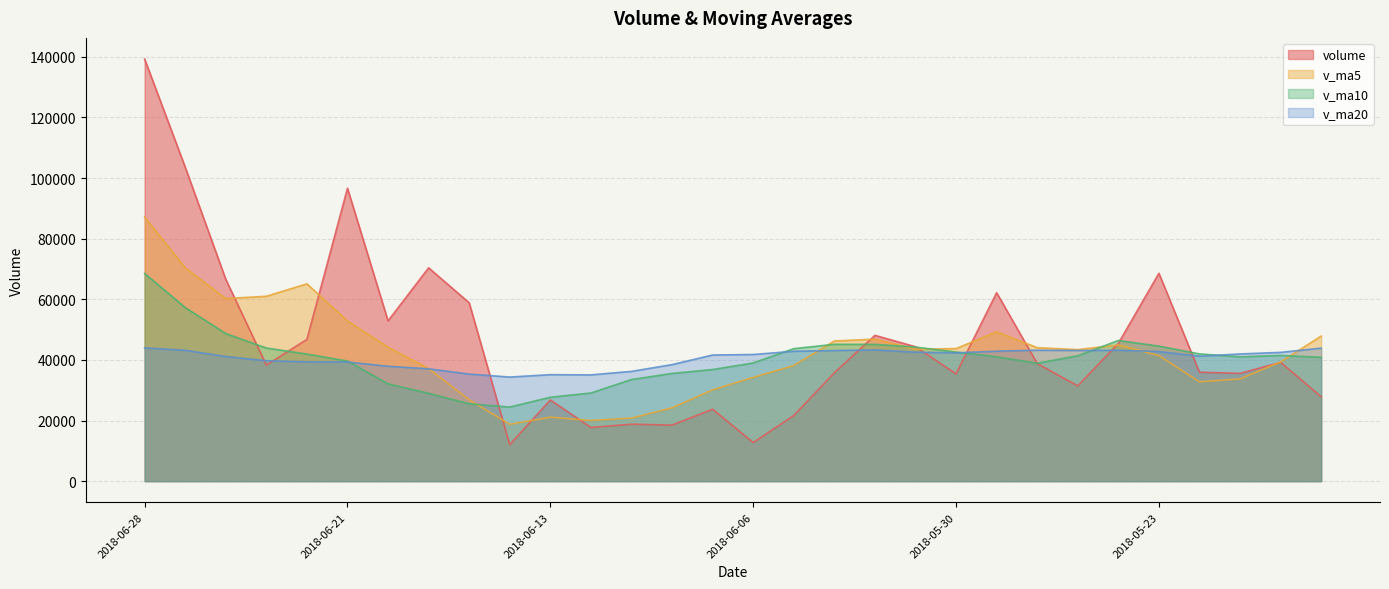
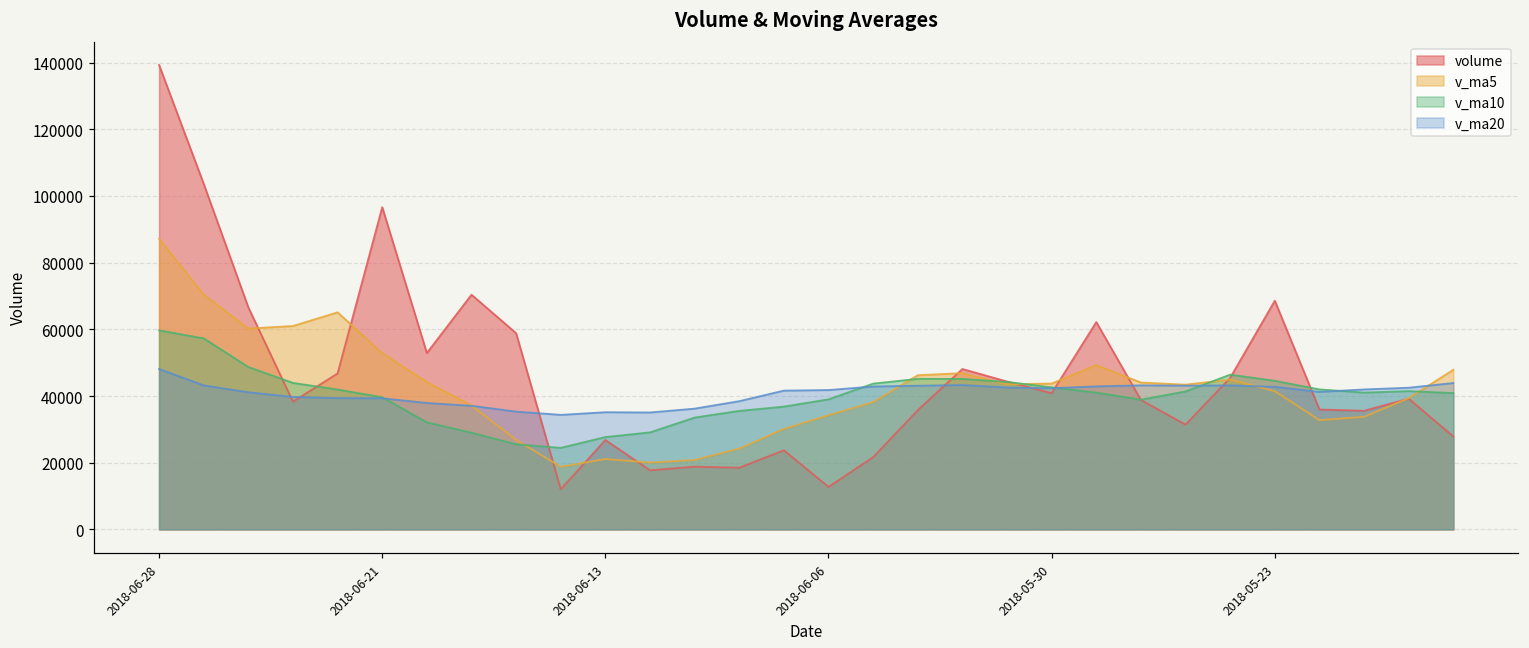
  {
    "volume": {
      "2018-06-28": 139000,
      "2018-06-21": 97000,
      "2018-06-13": 27000,
      "2018-06-06": 13000,
-     "2018-05-30": 35000,
+     "2018-05-30": 41000,
      "2018-05-23": 69000
    },
    "v_ma5": {
      "2018-06-28": 87000,
      "2018-06-21": 53000,
      "2018-06-13": 21000,
      "2018-06-06": 34000,
      "2018-05-30": 44000,
      "2018-05-23": 41000
    },
    "v_ma10": {
-     "2018-06-28": 69000,
+     "2018-06-28": 60000,
      "2018-06-13": 28000,
      "2018-06-06": 39000,
      "2018-05-23": 45000
    },
    "v_ma20": {
-     "2018-06-28": 44000,
+     "2018-06-28": 48000,
      "2018-06-13": 35000,
      "2018-06-06": 42000,
      "2018-05-23": 43000
    }
  }
